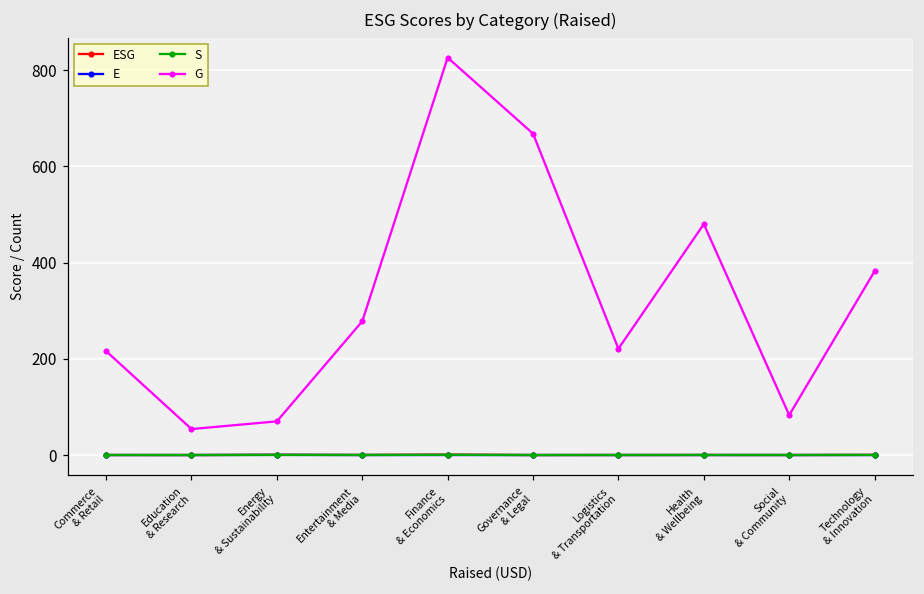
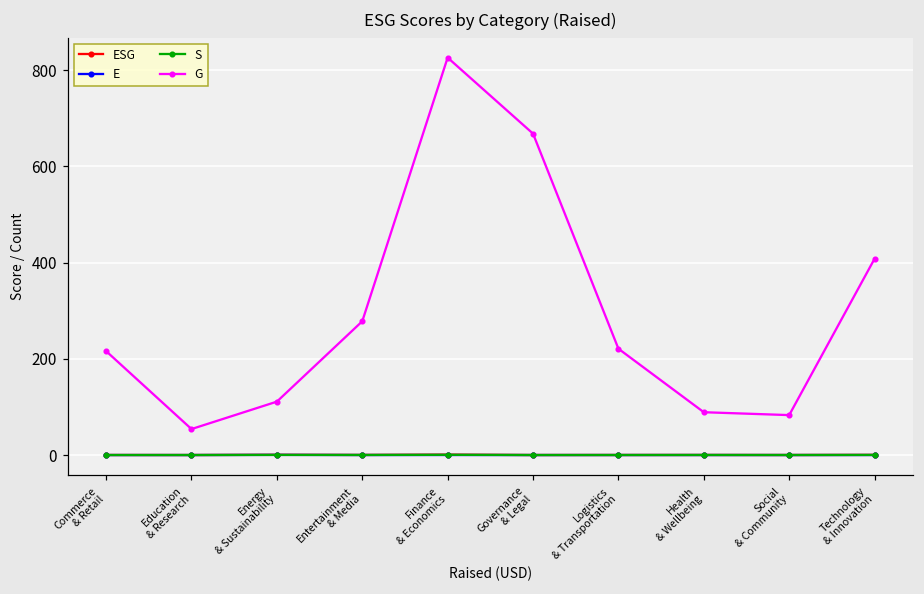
  {
    "G": {
      "Commerce & Retail": 220,
      "Education & Research": 50,
-     "Energy & Sustainability": 70,
+     "Energy & Sustainability": 110,
      "Entertainment & Media": 280,
      "Finance & Economics": 830,
      "Governance & Legal": 670,
      "Logistics & Transportation": 220,
-     "Health & Wellbeing": 480,
+     "Health & Wellbeing": 90,
      "Social & Community": 80,
-     "Technology & Innovation": 380
+     "Technology & Innovation": 410
    }
  }
